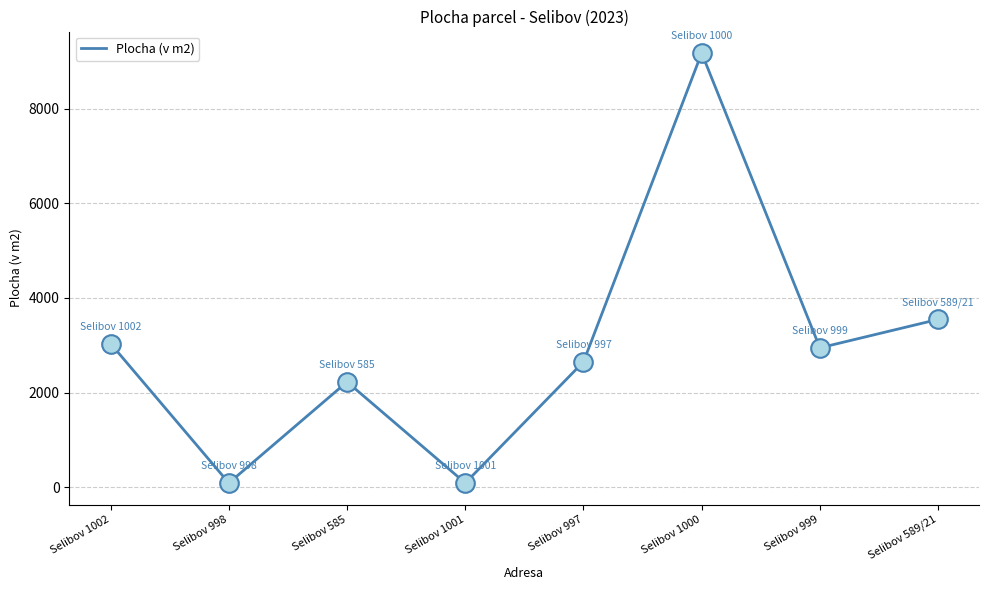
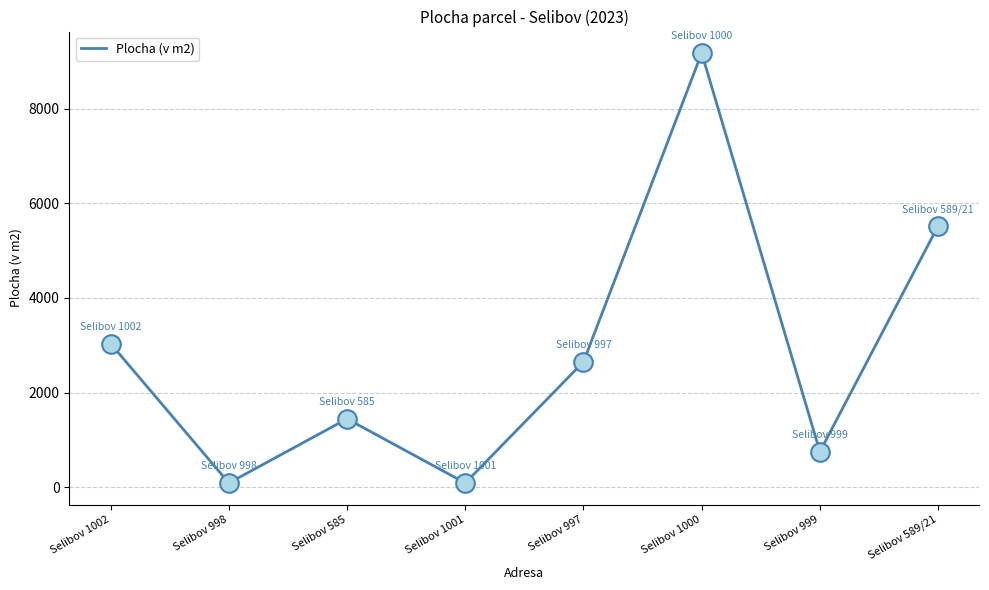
  {
-   "Selibov 585": 2200,
-   "Selibov 999": 2900,
-   "Selibov 589/21": 3500
+   "Selibov 585": 1400,
+   "Selibov 999": 800,
+   "Selibov 589/21": 5500
  }
